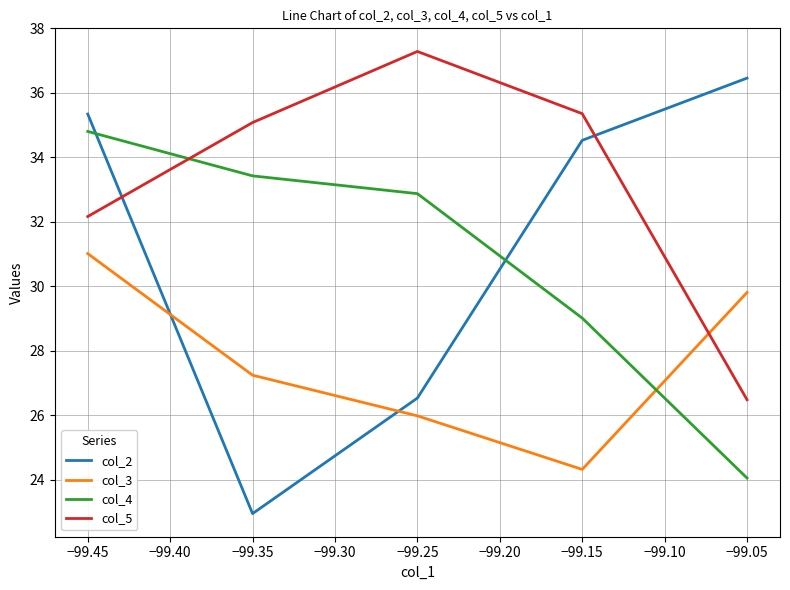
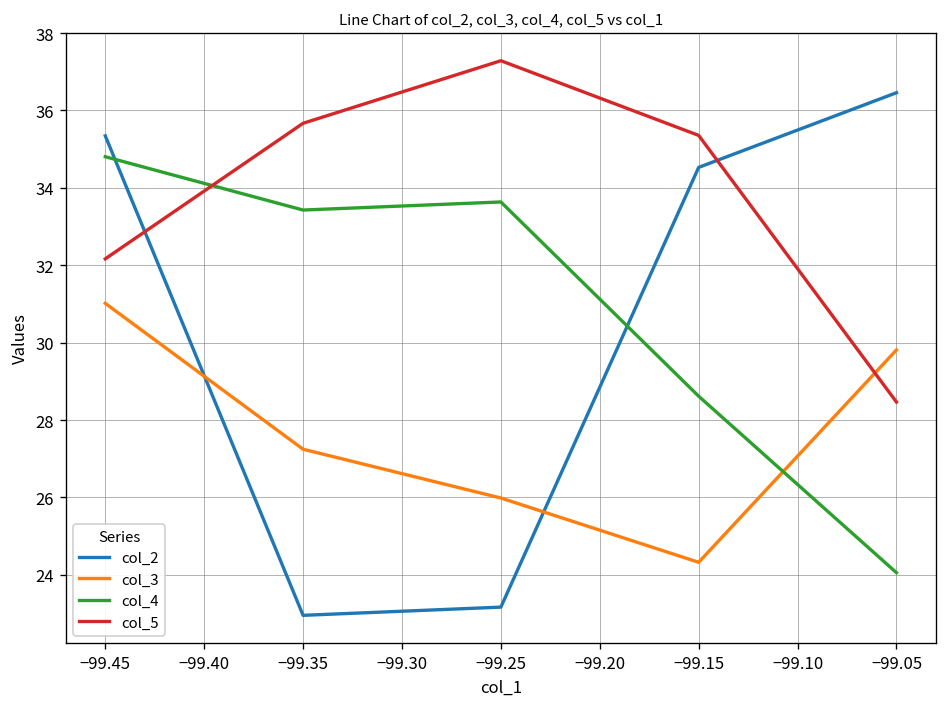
  {
    "col_2": {
      "−99.45": 35.3,
      "−99.35": 23.0,
-     "−99.25": 26.5,
+     "−99.25": 23.2,
      "−99.15": 34.5,
      "−99.05": 36.5
    },
    "col_3": {
      "−99.45": 31.0,
      "−99.35": 27.2,
      "−99.25": 26.0,
      "−99.15": 24.3,
      "−99.05": 29.8
    },
    "col_4": {
      "−99.45": 34.8,
      "−99.35": 33.4,
-     "−99.25": 32.9,
-     "−99.15": 29.0,
+     "−99.25": 33.6,
+     "−99.15": 28.6,
      "−99.05": 24.1
    },
    "col_5": {
      "−99.45": 32.2,
-     "−99.35": 35.1,
+     "−99.35": 35.7,
      "−99.25": 37.3,
      "−99.15": 35.4,
-     "−99.05": 26.5
+     "−99.05": 28.5
    }
  }
